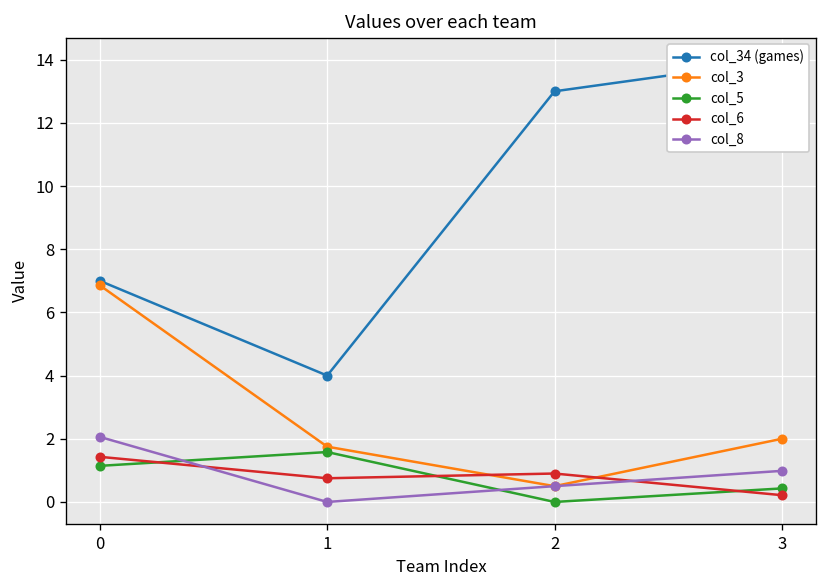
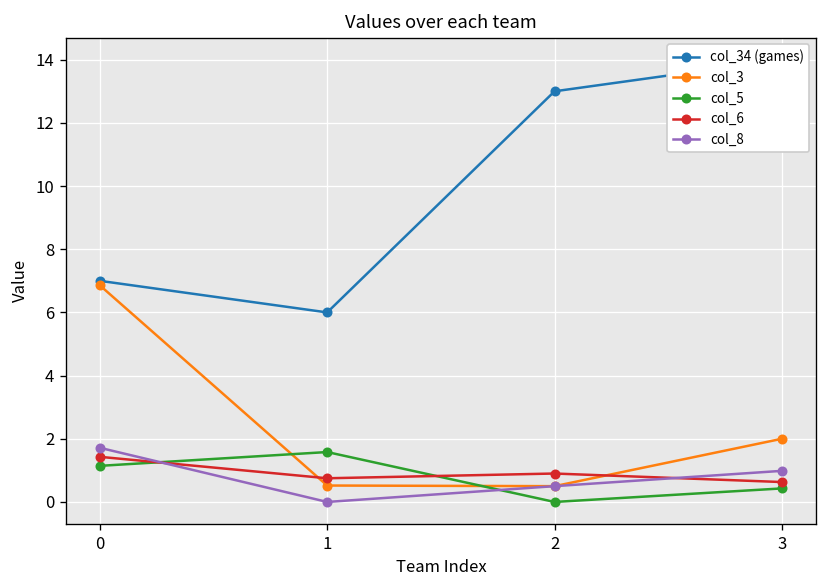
  {
    "col_34 (games)": {
      "0": 7,
-     "1": 4,
+     "1": 6,
      "2": 13
    },
    "col_3": {
      "0": 6.9,
-     "1": 1.8,
+     "1": 0.5,
      "3": 2.0
    },
    "col_5": {
      "0": 1.1,
      "1": 1.6,
      "2": 0.0,
      "3": 0.4
    },
    "col_6": {
      "0": 1.4,
      "1": 0.8,
      "2": 0.9,
-     "3": 0.2
+     "3": 0.6
    },
    "col_8": {
-     "0": 2.1,
+     "0": 1.7,
      "1": 0.0,
      "3": 1.0
    }
  }
